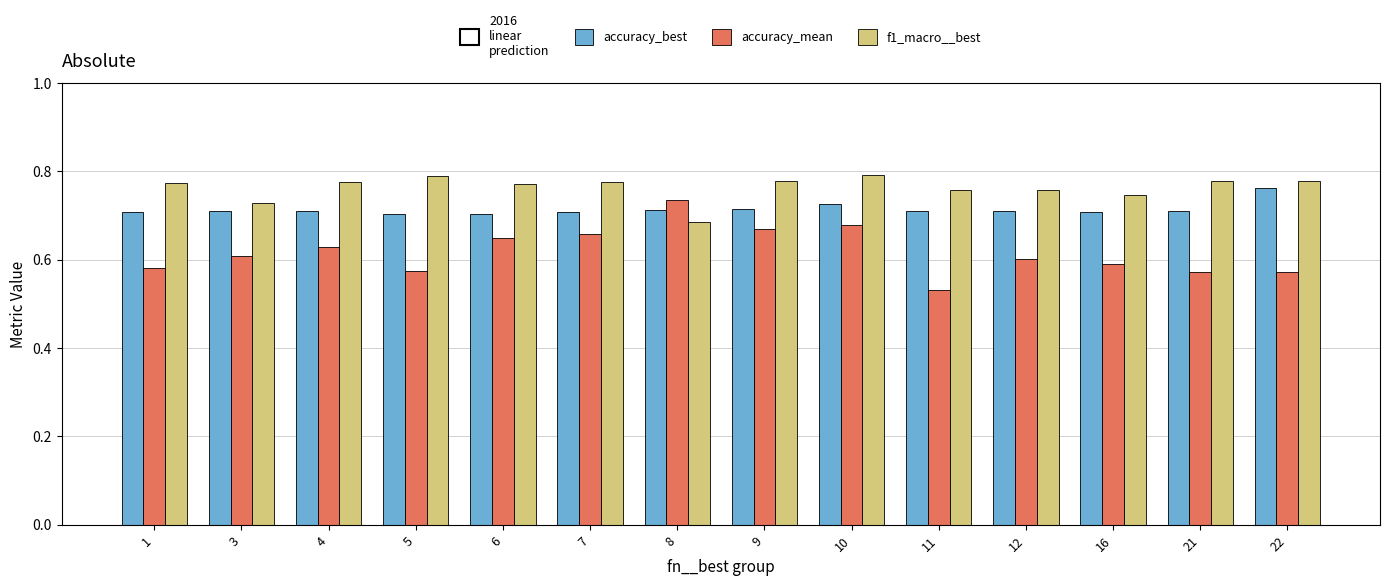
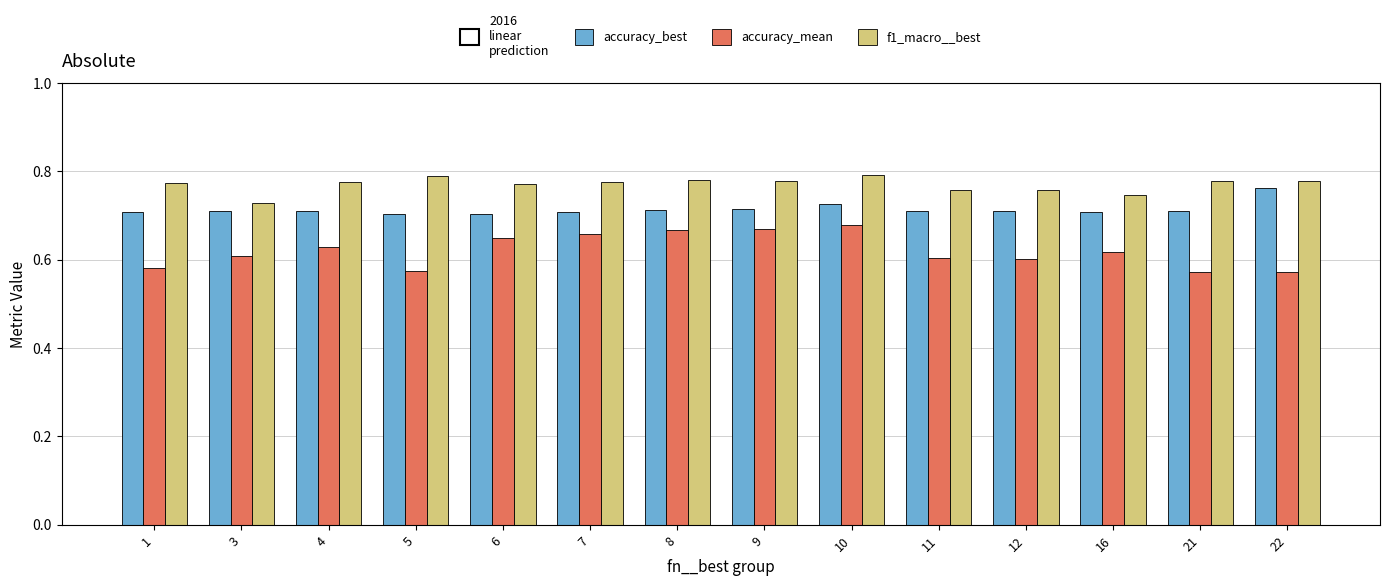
  {
    "accuracy_best": {
      "1": 0.71,
      "3": 0.71,
      "4": 0.71,
      "5": 0.70,
      "6": 0.70,
      "7": 0.71,
      "8": 0.71,
      "9": 0.71,
      "10": 0.72,
      "11": 0.71,
      "12": 0.71,
      "16": 0.71,
      "21": 0.71,
      "22": 0.76
    },
    "accuracy_mean": {
      "1": 0.58,
      "3": 0.61,
      "4": 0.63,
      "5": 0.57,
      "6": 0.65,
      "7": 0.66,
-     "8": 0.74,
+     "8": 0.67,
      "9": 0.67,
      "10": 0.68,
-     "11": 0.53,
+     "11": 0.60,
      "12": 0.60,
-     "16": 0.59,
+     "16": 0.62,
      "21": 0.57,
      "22": 0.57
    },
    "f1_macro__best": {
      "1": 0.77,
      "3": 0.73,
      "4": 0.78,
      "5": 0.79,
      "6": 0.77,
      "7": 0.78,
-     "8": 0.69,
+     "8": 0.78,
      "9": 0.78,
      "10": 0.79,
      "11": 0.76,
      "12": 0.76,
      "16": 0.75,
      "21": 0.78,
      "22": 0.78
    }
  }
